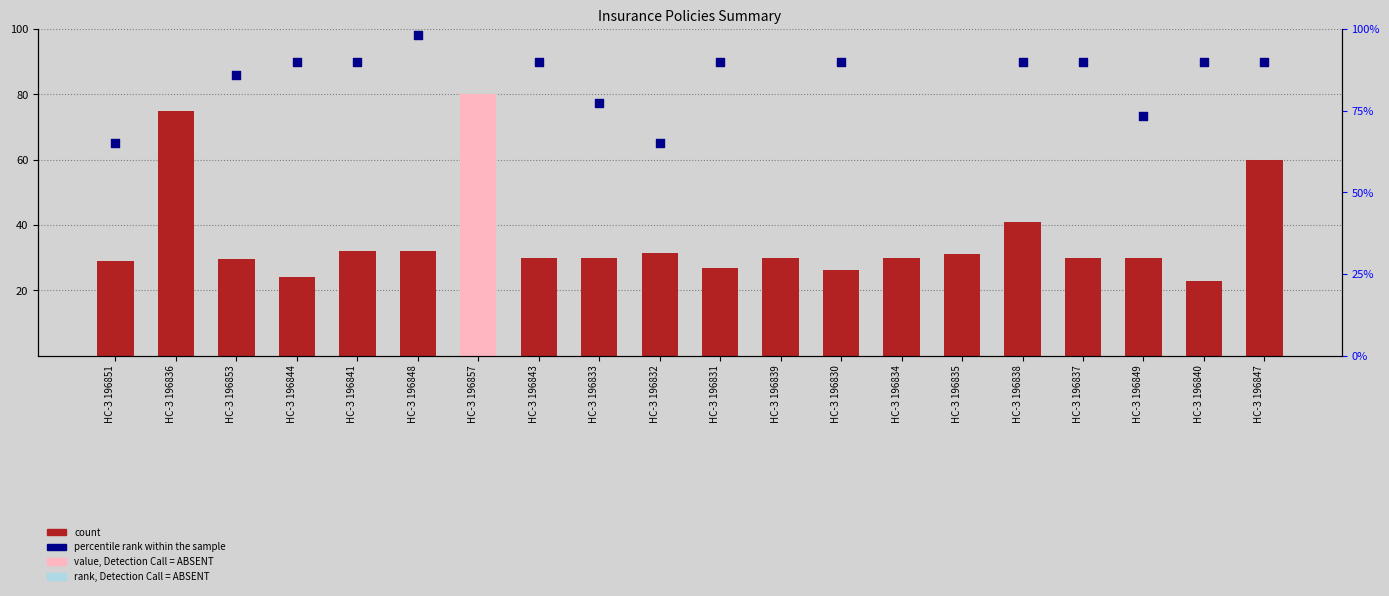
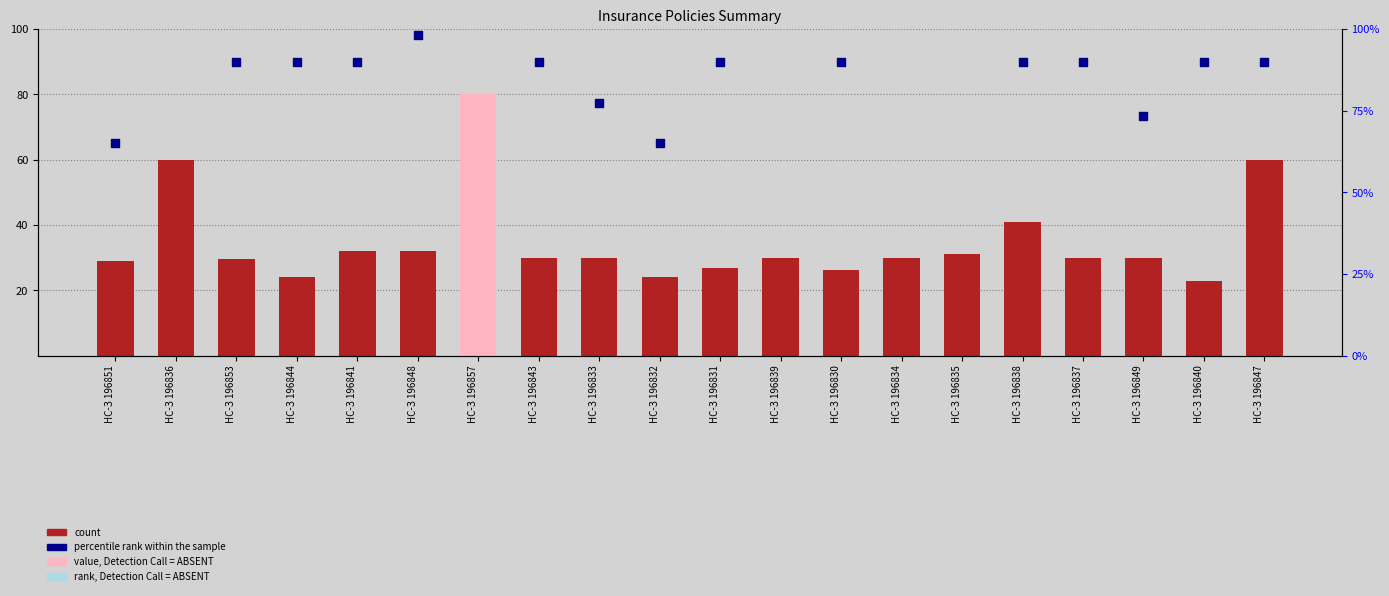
  {
    "count": {
      "НС-З 196851": "29",
-     "НС-З 196836": "75",
+     "НС-З 196836": "60",
      "НС-З 196853": "30",
      "НС-З 196844": "24",
      "НС-З 196841": "32",
      "НС-З 196848": "32",
      "НС-З 196857": "80",
      "НС-З 196843": "30",
      "НС-З 196833": "30",
-     "НС-З 196832": "32",
+     "НС-З 196832": "24",
      "НС-З 196831": "27",
      "НС-З 196839": "30",
      "НС-З 196830": "26",
      "НС-З 196834": "30",
      "НС-З 196835": "31",
      "НС-З 196838": "41",
      "НС-З 196837": "30",
      "НС-З 196849": "30",
      "НС-З 196840": "23",
      "НС-З 196847": "60"
    },
    "percentile rank within the sample": {
-     "НС-З 196853": "86%"
+     "НС-З 196853": "90%"
    }
  }
